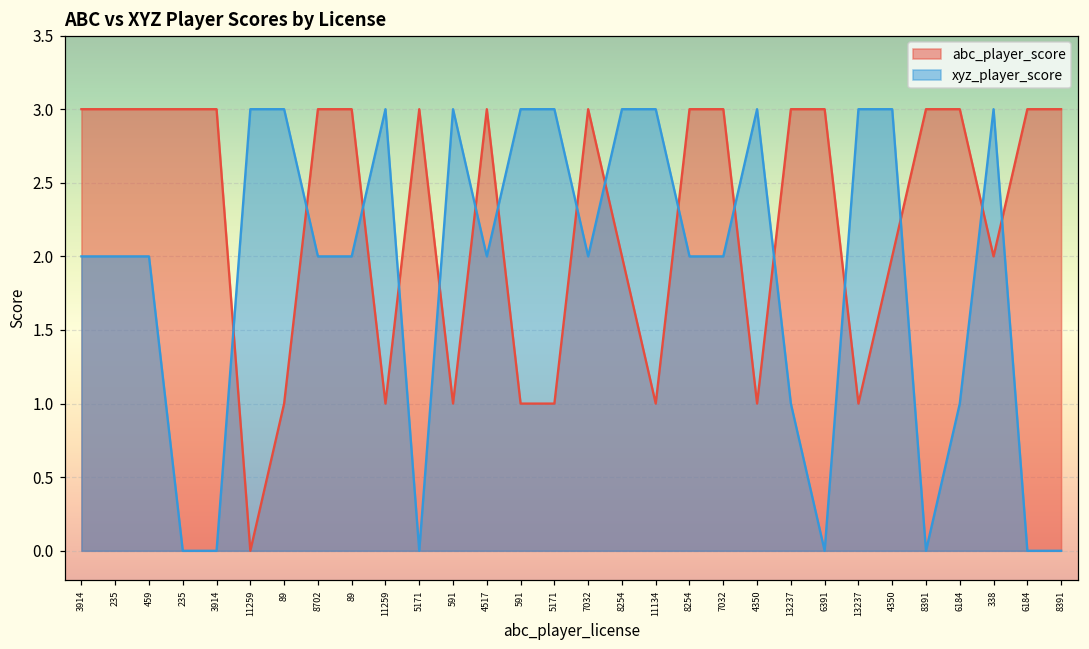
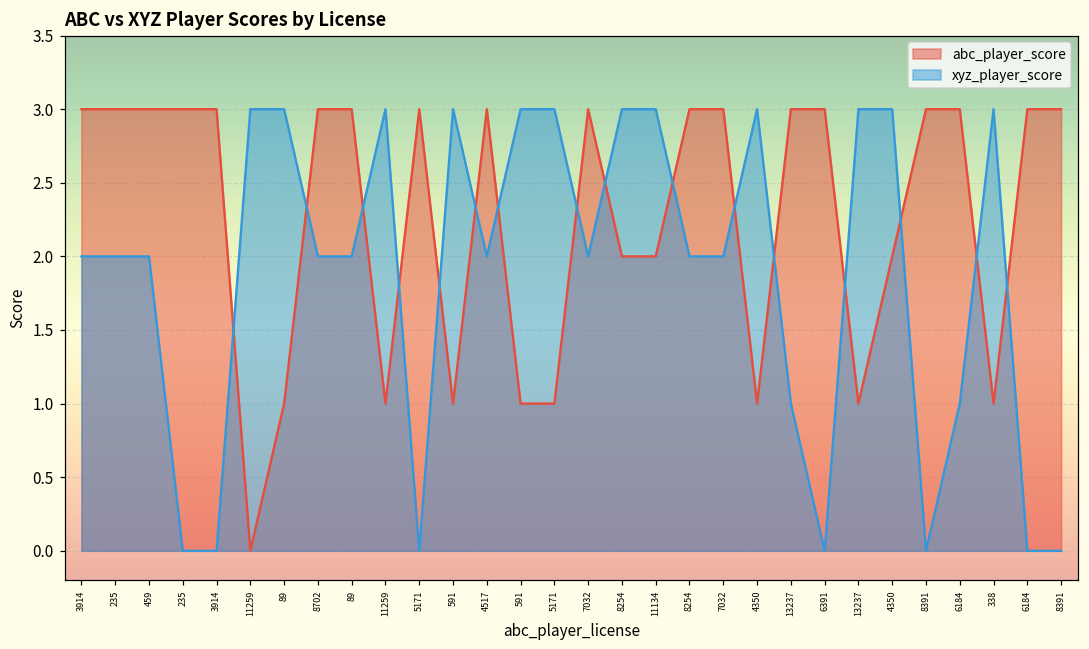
  {
    "abc_player_score": {
      "459": 3,
      "8702": 3,
      "4517": 3,
-     "11134": 1,
+     "11134": 2,
      "6391": 3,
-     "338": 2
+     "338": 1
    },
    "xyz_player_score": {
      "459": 2,
      "8702": 2,
      "4517": 2,
      "11134": 3,
      "6391": 0,
      "338": 3
    }
  }
